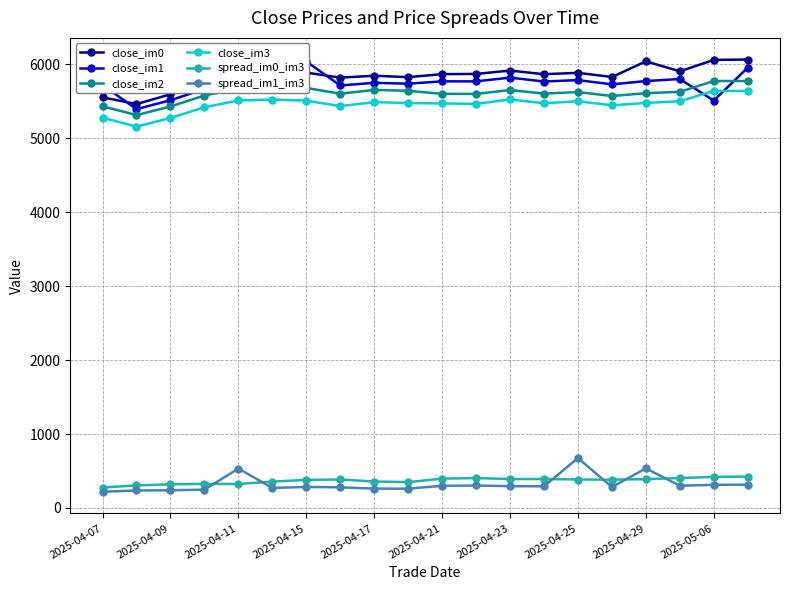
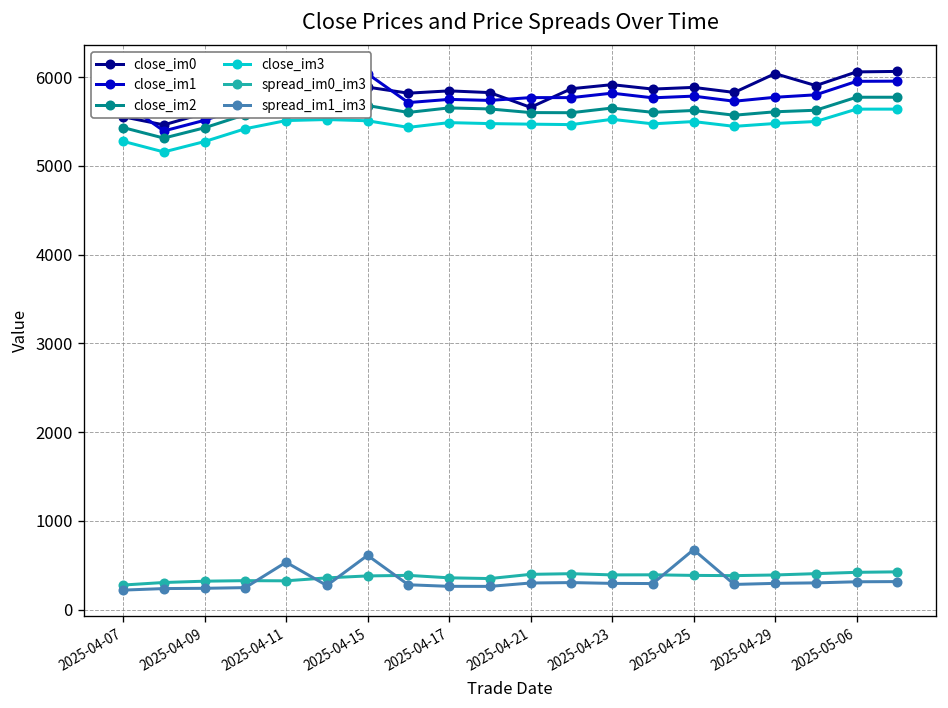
  {
    "close_im0": {
      "2025-04-07": 5600,
      "2025-04-09": 5600,
      "2025-04-17": 5800,
-     "2025-04-21": 5900,
+     "2025-04-21": 5700,
      "2025-04-23": 5900,
      "2025-04-25": 5900,
      "2025-04-29": 6000,
      "2025-05-06": 6100
    },
    "close_im1": {
      "2025-04-09": 5500,
      "2025-04-17": 5700,
      "2025-04-21": 5800,
      "2025-04-23": 5800,
      "2025-04-25": 5800,
      "2025-04-29": 5800,
-     "2025-05-06": 5500
+     "2025-05-06": 6000
    },
    "spread_im1_im3": {
      "2025-04-07": 200,
      "2025-04-09": 200,
      "2025-04-11": 500,
-     "2025-04-15": 300,
+     "2025-04-15": 600,
      "2025-04-17": 300,
      "2025-04-21": 300,
      "2025-04-23": 300,
      "2025-04-25": 700,
-     "2025-04-29": 500,
+     "2025-04-29": 300,
      "2025-05-06": 300
    }
  }
